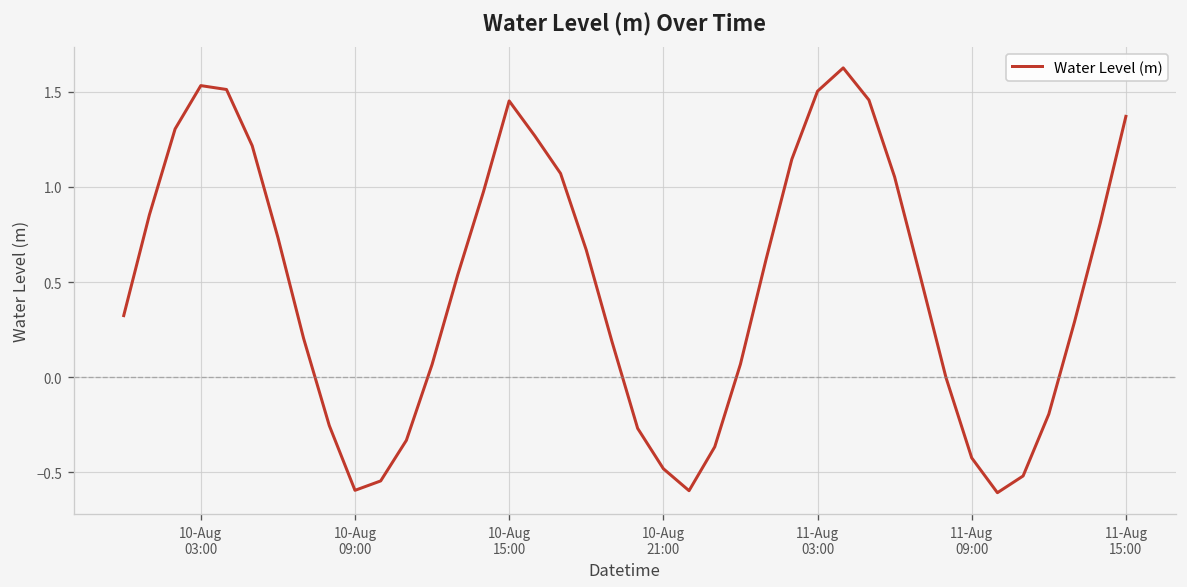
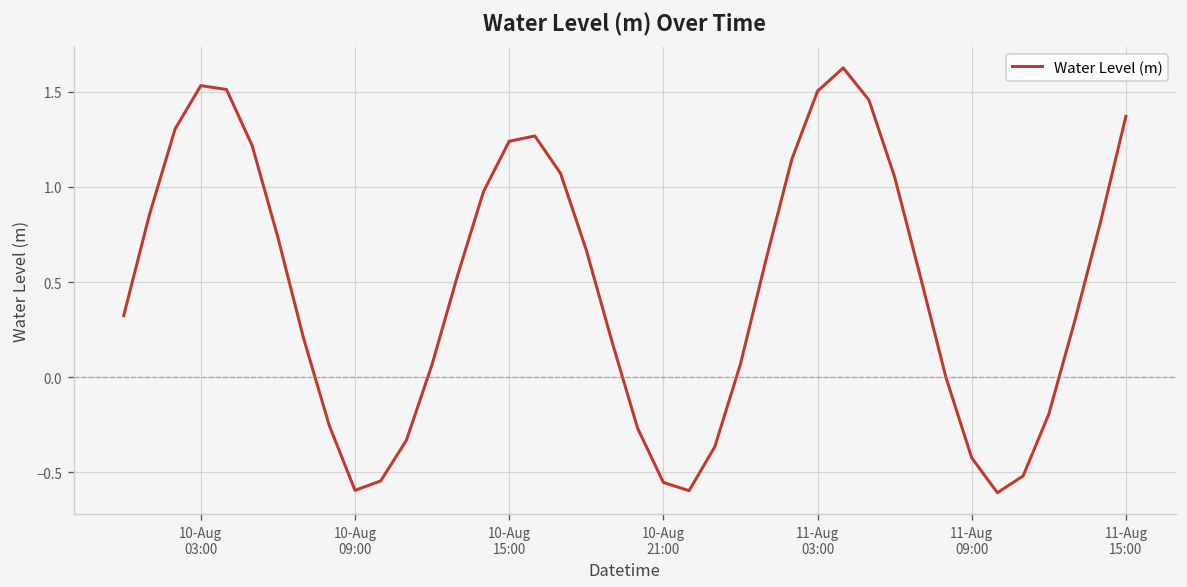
  {
    "10-Aug 03:00": 1.53,
    "10-Aug 09:00": -0.59,
-   "10-Aug 15:00": 1.45,
-   "10-Aug 21:00": -0.48,
+   "10-Aug 15:00": 1.24,
+   "10-Aug 21:00": -0.55,
    "11-Aug 03:00": 1.50,
    "11-Aug 09:00": -0.42,
    "11-Aug 15:00": 1.37
  }
